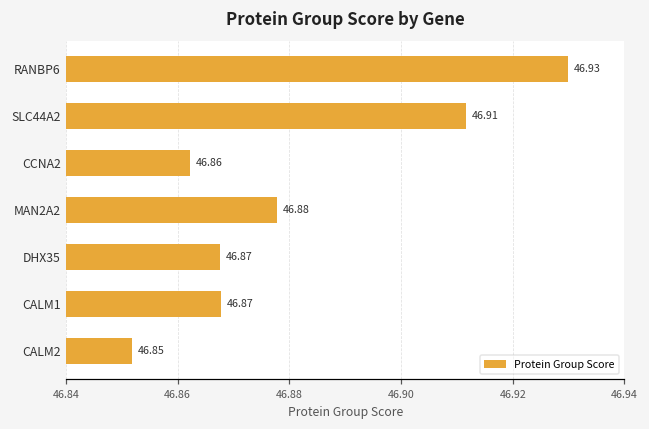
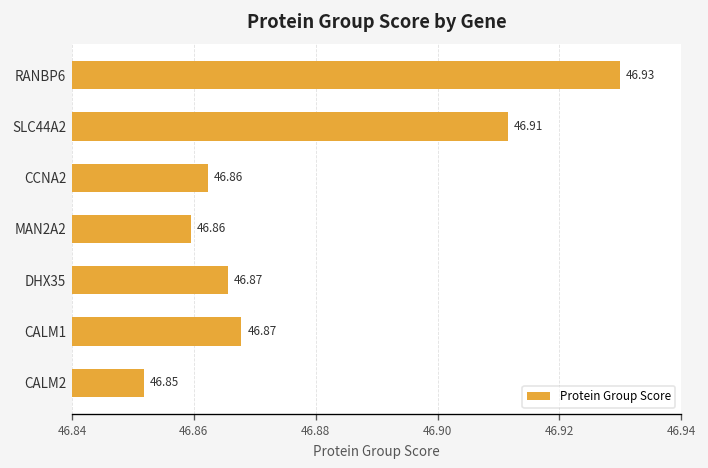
  {
    "RANBP6": 46.93,
    "SLC44A2": 46.91,
    "CCNA2": 46.86,
-   "MAN2A2": 46.88,
-   "DHX35": 46.868,
+   "MAN2A2": 46.86,
+   "DHX35": 46.866,
    "CALM1": 46.87,
    "CALM2": 46.85
  }
